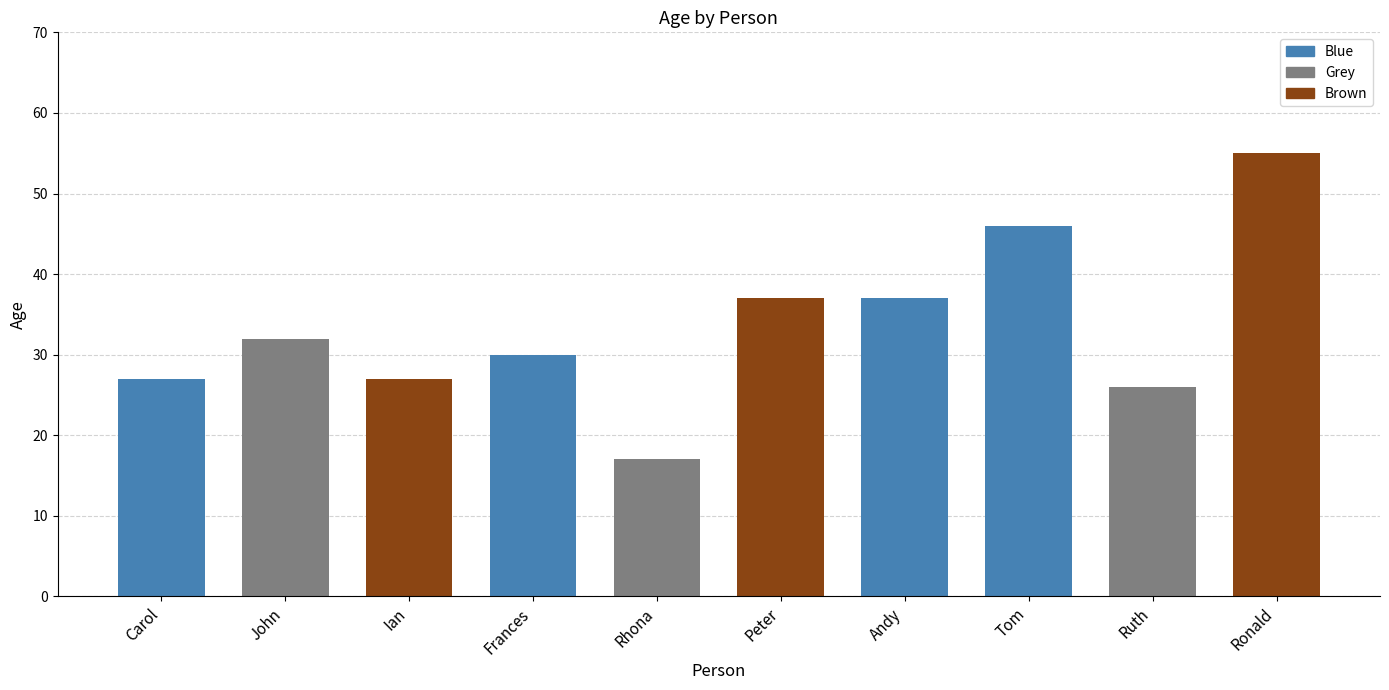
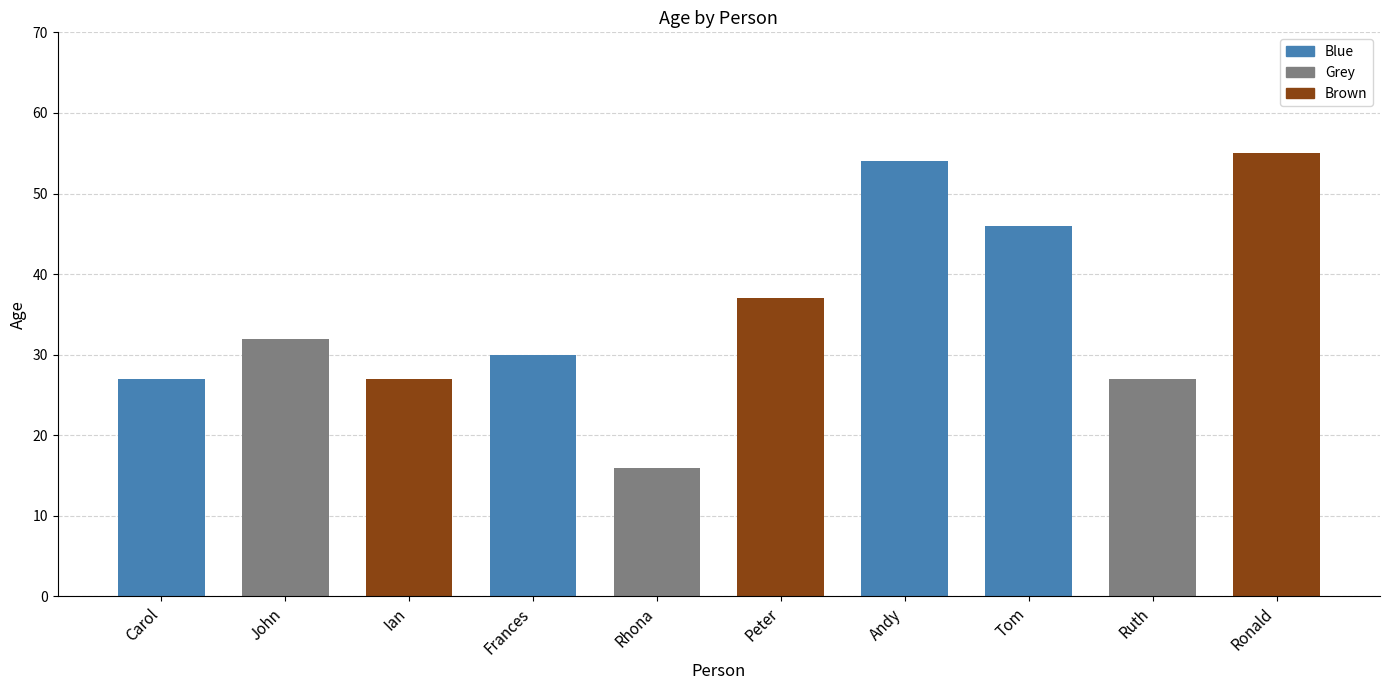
  {
    "Carol": 27,
    "John": 32,
    "Ian": 27,
    "Frances": 30,
-   "Rhona": 17,
+   "Rhona": 16,
    "Peter": 37,
-   "Andy": 37,
+   "Andy": 54,
    "Tom": 46,
-   "Ruth": 26,
+   "Ruth": 27,
    "Ronald": 55
  }
